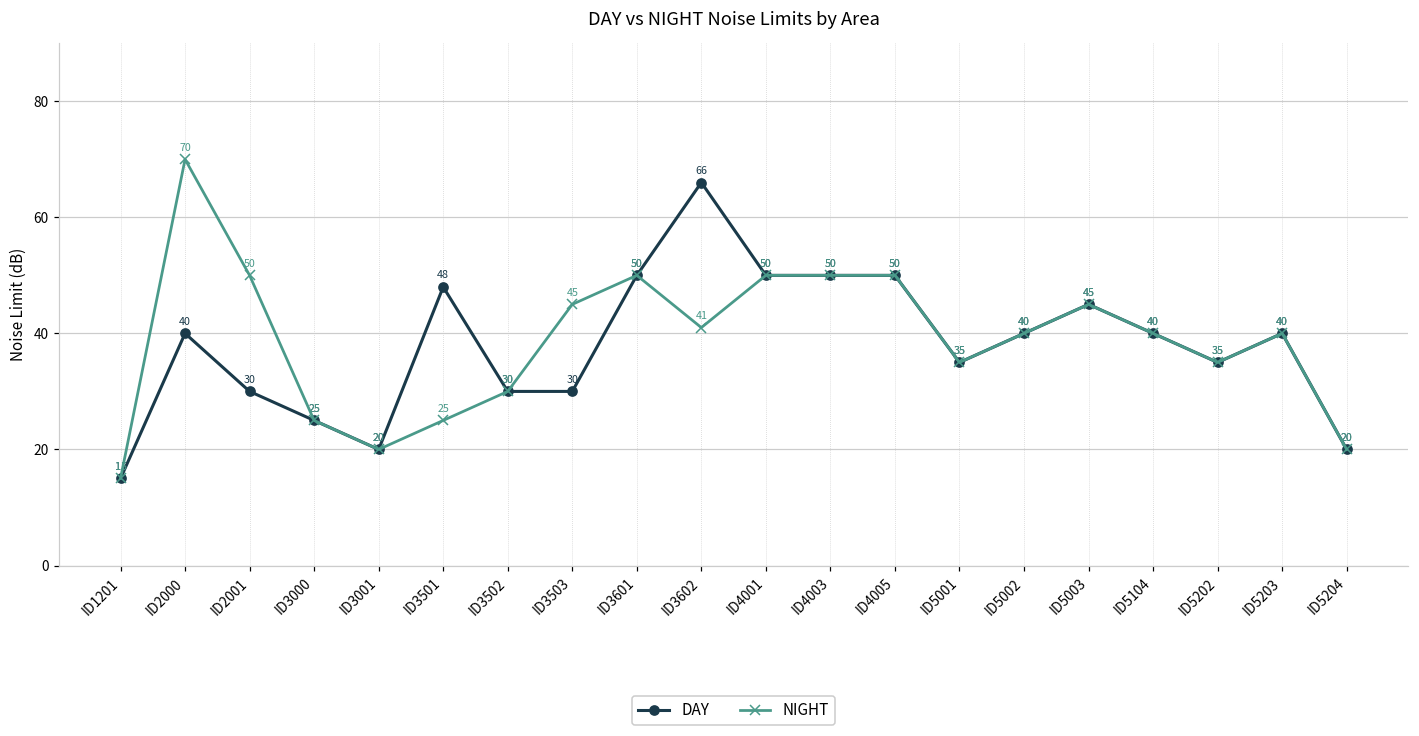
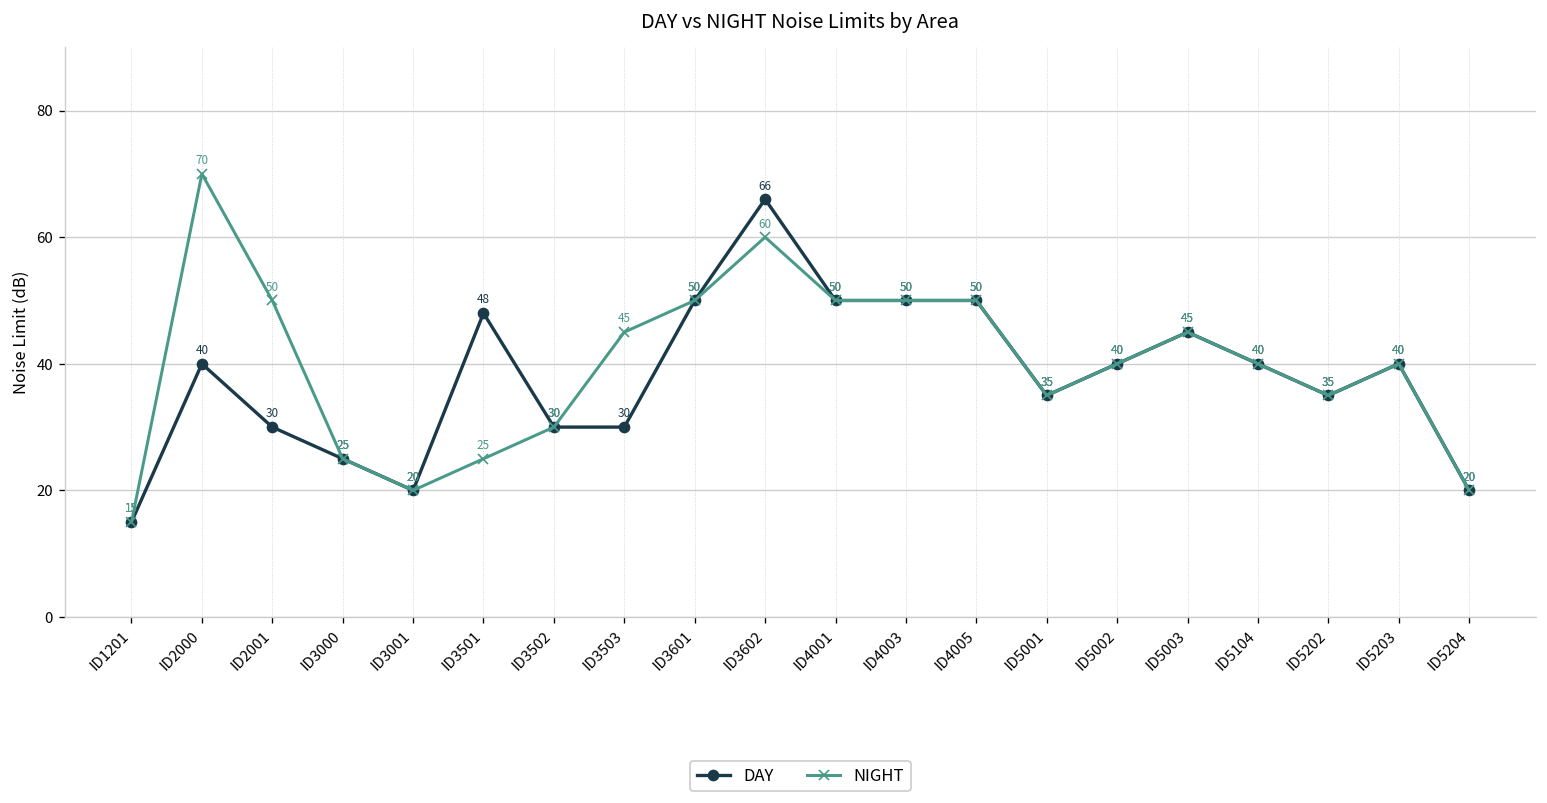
  {
    "DAY": {
      "ID2000": 40,
      "ID2001": 30,
      "ID3501": 48,
      "ID3503": 30,
      "ID3602": 66
    },
    "NIGHT": {
      "ID2000": 70,
      "ID2001": 50,
      "ID3501": 25,
      "ID3503": 45,
-     "ID3602": 41
+     "ID3602": 60
    }
  }
